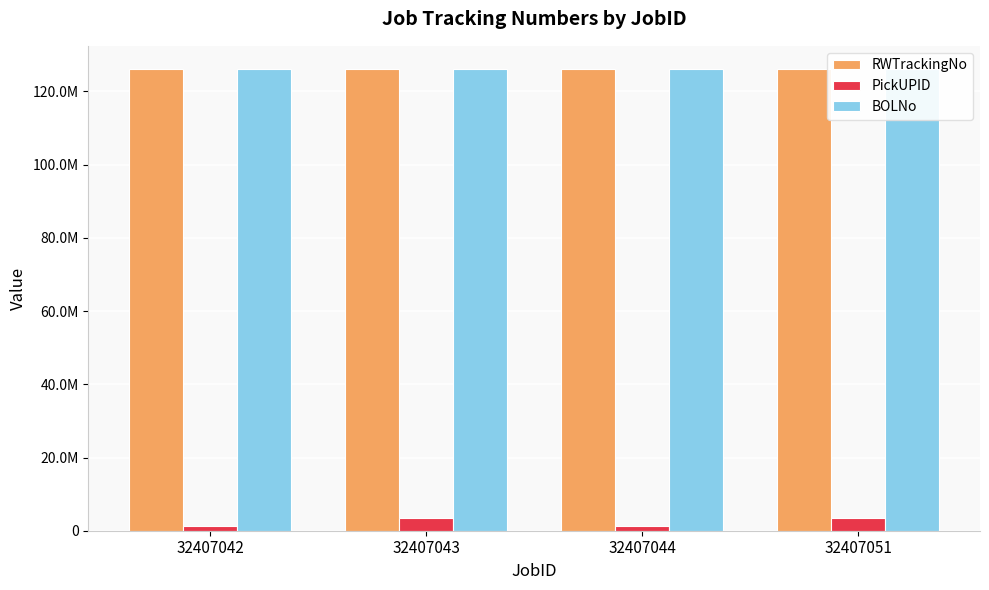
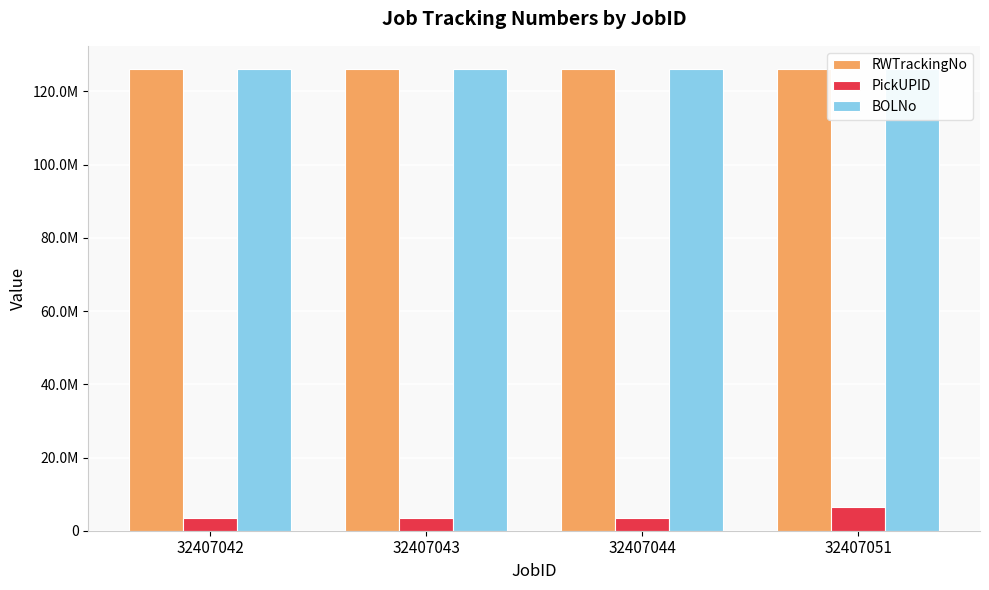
  {
    "RWTrackingNo": {
      "32407042": 126000000,
      "32407043": 126000000,
      "32407044": 126000000,
      "32407051": 126000000
    },
    "PickUPID": {
-     "32407042": 1000000,
+     "32407042": 3000000,
      "32407043": 3000000,
-     "32407044": 1000000,
-     "32407051": 3000000
+     "32407044": 3000000,
+     "32407051": 6000000
    },
    "BOLNo": {
      "32407042": 126000000,
      "32407043": 126000000,
      "32407044": 126000000
    }
  }
